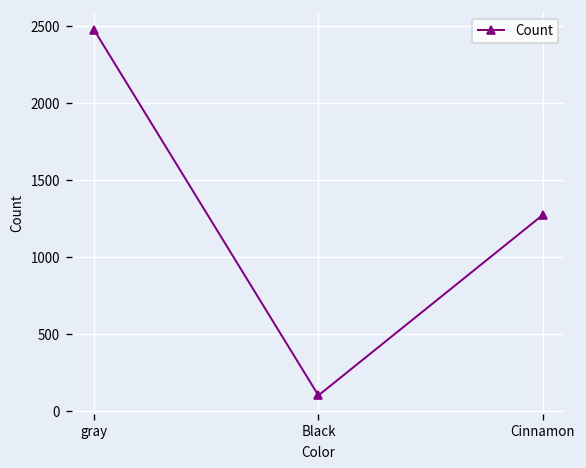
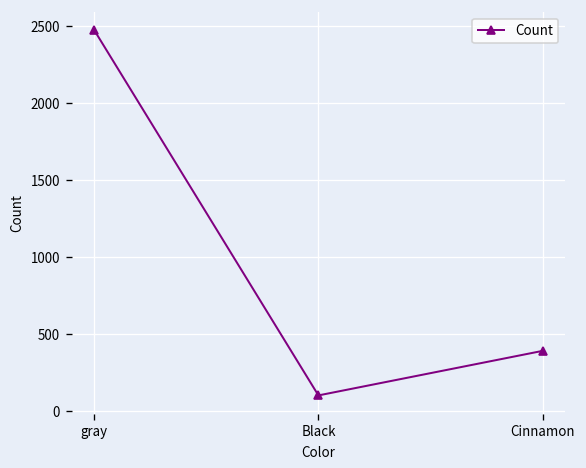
  {
    "gray": 2470,
    "Black": 100,
-   "Cinnamon": 1270
+   "Cinnamon": 390
  }
